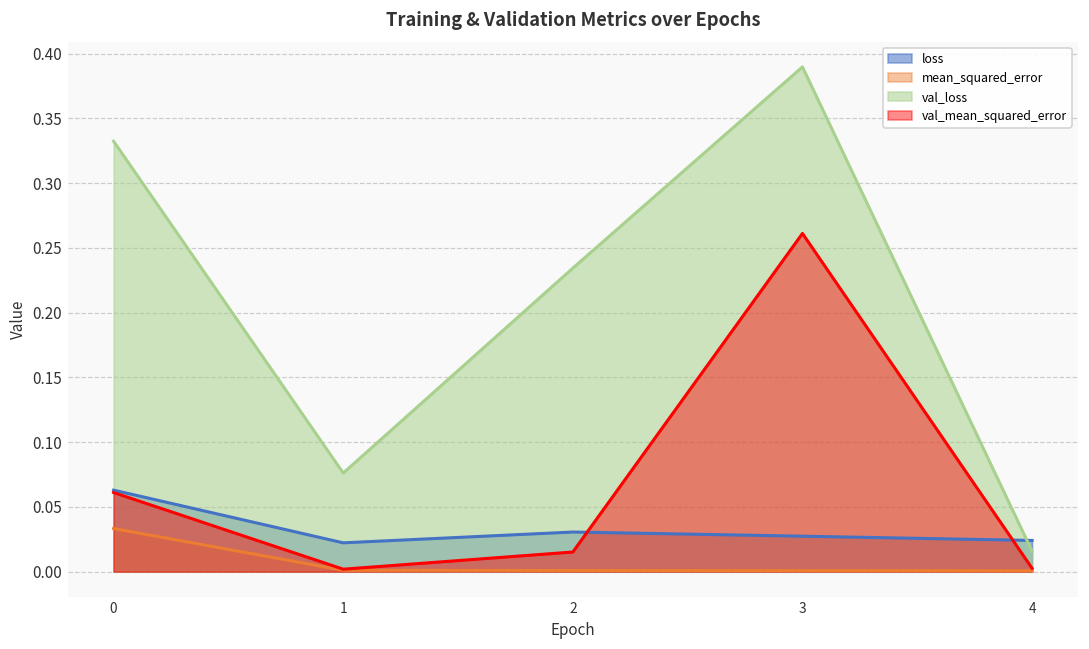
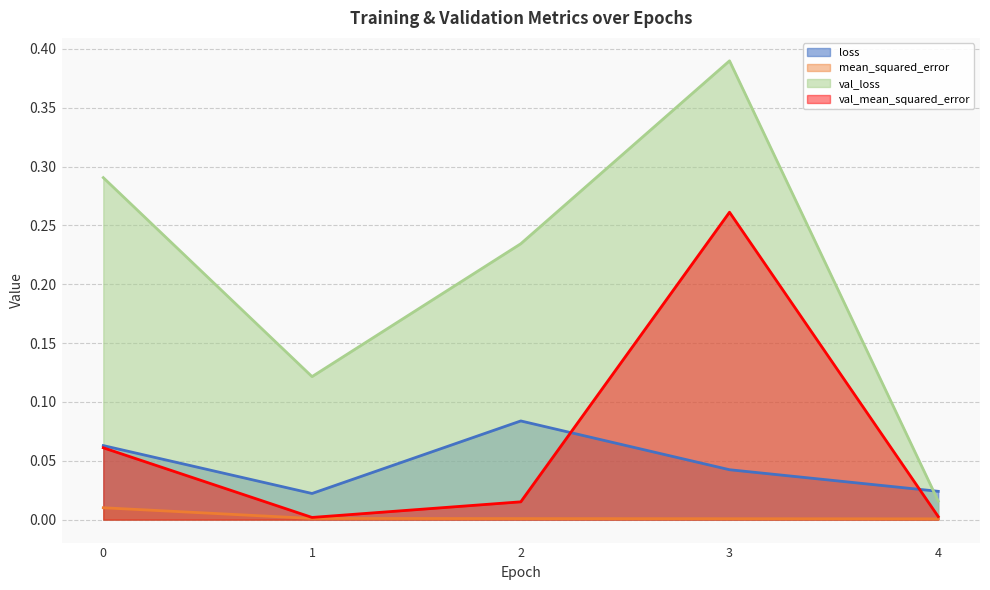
  {
    "loss": {
      "1": 0.022,
-     "2": 0.031,
-     "3": 0.027,
+     "2": 0.084,
+     "3": 0.042,
      "4": 0.024
    },
    "mean_squared_error": {
-     "0": 0.033,
+     "0": 0.010,
      "2": 0.001,
      "3": 0.001
    },
    "val_loss": {
-     "0": 0.332,
-     "1": 0.076,
+     "0": 0.291,
+     "1": 0.122,
      "2": 0.234,
      "3": 0.390,
      "4": 0.016
    },
    "val_mean_squared_error": {
      "2": 0.015,
      "3": 0.261
    }
  }
